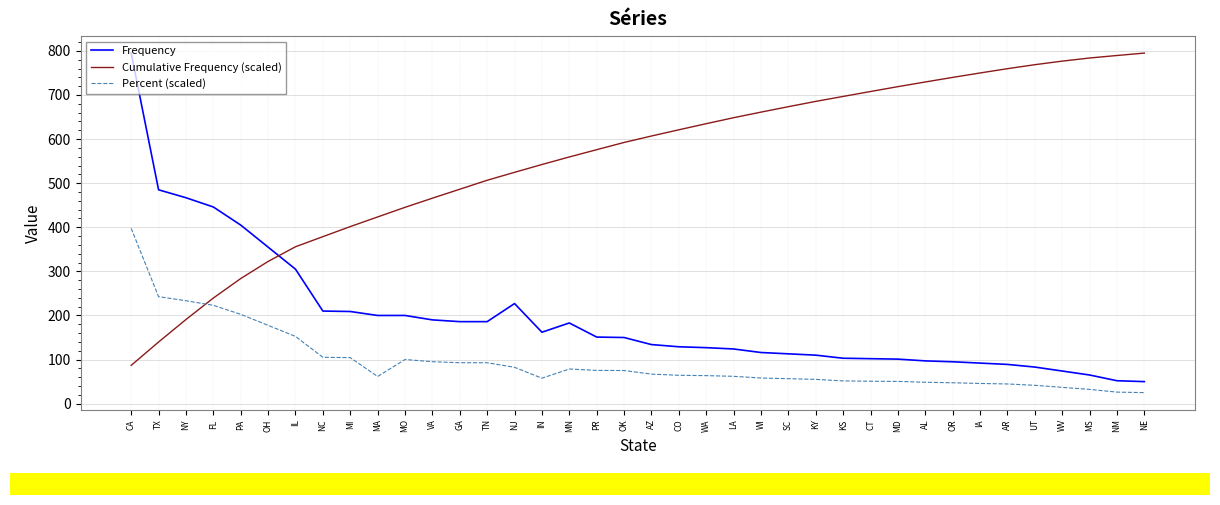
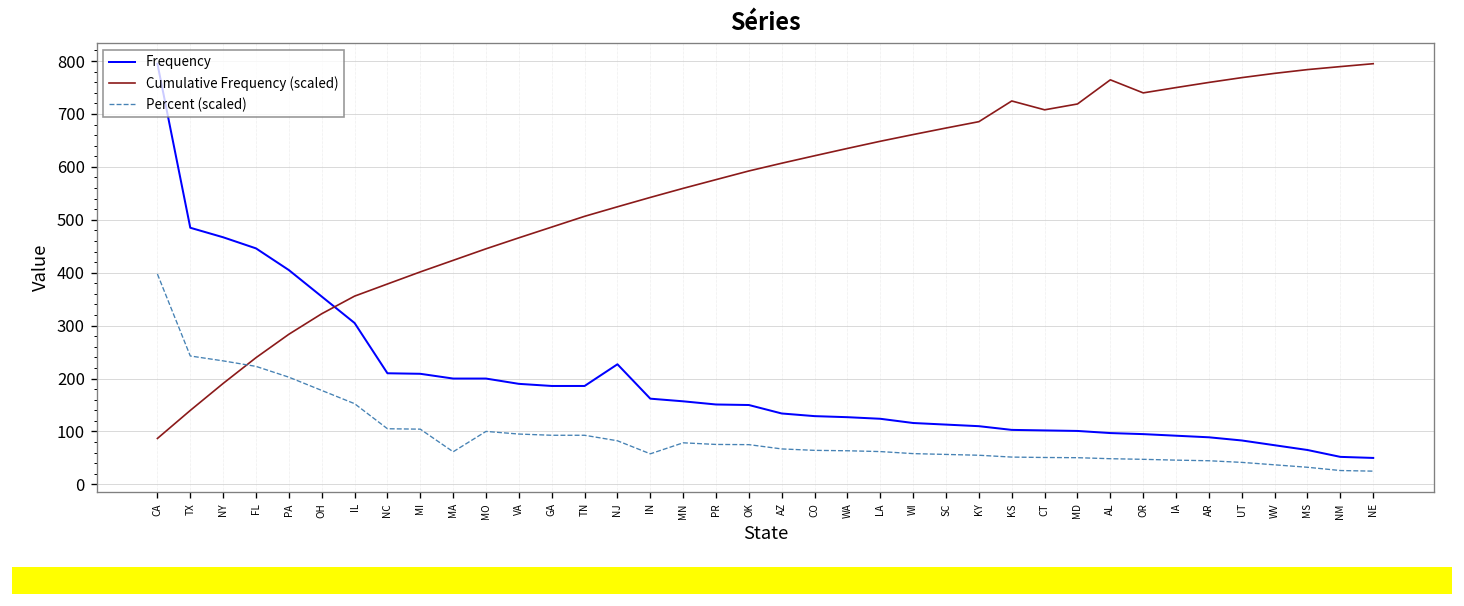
  {
    "Frequency": {
      "TX": 490,
      "NY": 470,
      "FL": 450,
      "PA": 410,
      "OH": 360,
      "IL": 310,
      "NC": 210,
      "MI": 210,
      "MA": 200,
      "MO": 200,
      "VA": 190,
      "GA": 190,
      "TN": 190,
      "NJ": 230,
      "IN": 160,
-     "MN": 180,
+     "MN": 160,
      "PR": 150,
      "OK": 150,
      "AZ": 130,
      "CO": 130,
      "WA": 130,
      "LA": 120,
      "WI": 120,
      "SC": 110,
      "KY": 110,
      "KS": 100,
      "CT": 100,
      "MD": 100,
      "AL": 100,
      "OR": 100,
      "IA": 90,
      "AR": 90,
      "UT": 80,
      "WV": 70,
      "MS": 70,
      "NM": 50,
      "NE": 50
    },
    "Cumulative Frequency (scaled)": {
      "CA": 90,
      "TX": 140,
      "NY": 190,
      "FL": 240,
      "PA": 280,
      "OH": 320,
      "IL": 360,
      "NC": 380,
      "MI": 400,
      "MA": 420,
      "MO": 450,
      "VA": 470,
      "GA": 490,
      "TN": 510,
      "NJ": 520,
      "IN": 540,
      "MN": 560,
      "PR": 580,
      "OK": 590,
      "AZ": 610,
      "CO": 620,
      "WA": 630,
      "LA": 650,
      "WI": 660,
      "SC": 670,
      "KY": 690,
-     "KS": 700,
+     "KS": 720,
      "CT": 710,
      "MD": 720,
-     "AL": 730,
+     "AL": 760,
      "OR": 740,
      "IA": 750,
      "AR": 760,
      "UT": 770,
      "WV": 780,
      "MS": 780,
      "NM": 790,
      "NE": 800
    },
    "Percent (scaled)": {
      "CA": 400,
      "TX": 240,
      "NY": 230,
      "FL": 220,
      "PA": 200,
      "OH": 180,
      "IL": 150,
      "NC": 110,
      "MI": 100,
      "MA": 60,
      "MO": 100,
      "VA": 100,
      "GA": 90,
      "TN": 90,
      "NJ": 80,
      "IN": 60,
      "MN": 80,
      "PR": 80,
      "OK": 80,
      "AZ": 70,
      "CO": 60,
      "WA": 60,
      "LA": 60,
      "WI": 60,
      "SC": 60,
      "KY": 60,
      "KS": 50,
      "CT": 50,
      "MD": 50,
      "AL": 50,
      "OR": 50,
      "IA": 50,
      "AR": 40,
      "UT": 40,
      "WV": 40,
      "MS": 30,
      "NM": 30,
      "NE": 30
    }
  }
